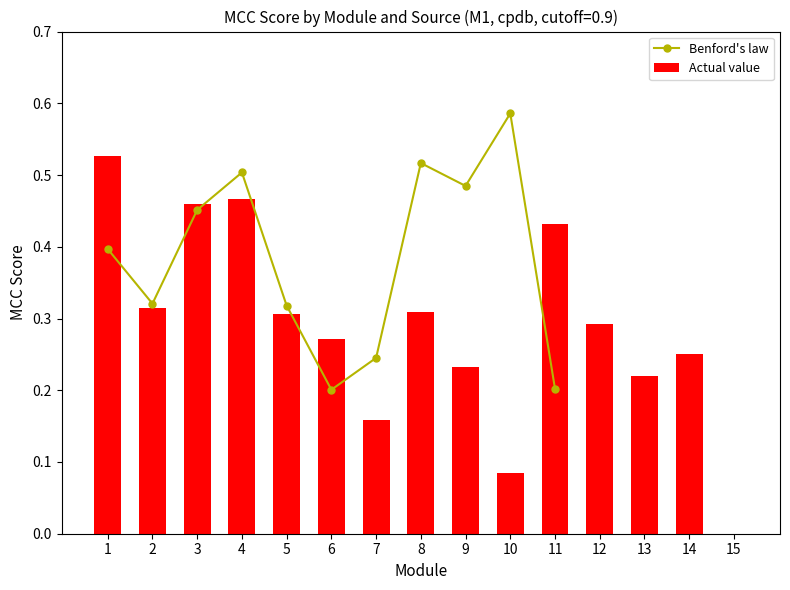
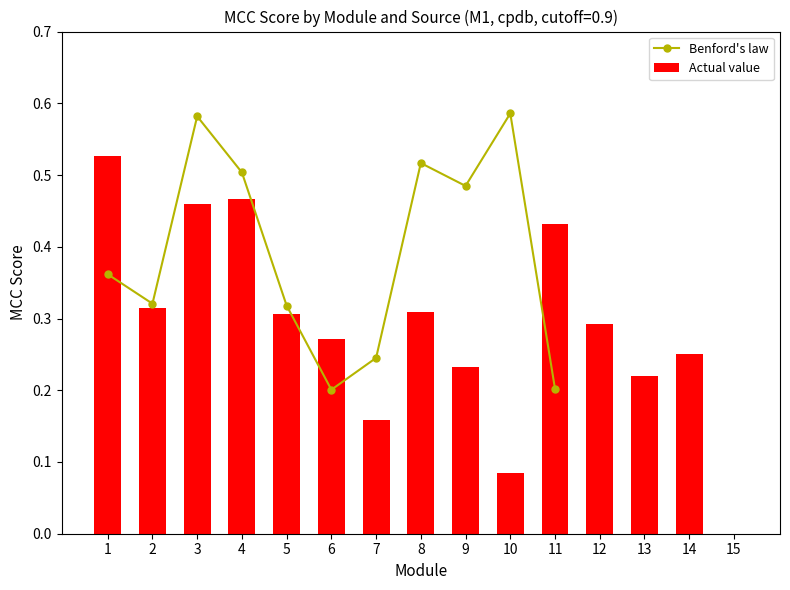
  {
    "Benford's law": {
-     "1": 0.40,
+     "1": 0.36,
      "2": 0.32,
-     "3": 0.45,
+     "3": 0.58,
      "4": 0.50,
      "5": 0.32,
      "6": 0.20,
      "7": 0.25,
      "8": 0.52,
      "9": 0.48,
      "10": 0.59,
      "11": 0.20
    },
    "Actual value": {
      "1": 0.53,
      "2": 0.31,
      "3": 0.46,
      "4": 0.47,
      "5": 0.31,
      "6": 0.27,
      "7": 0.16,
      "8": 0.31,
      "9": 0.23,
      "10": 0.08,
      "11": 0.43,
      "12": 0.29,
      "13": 0.22,
      "14": 0.25,
      "15": 0.00
    }
  }
